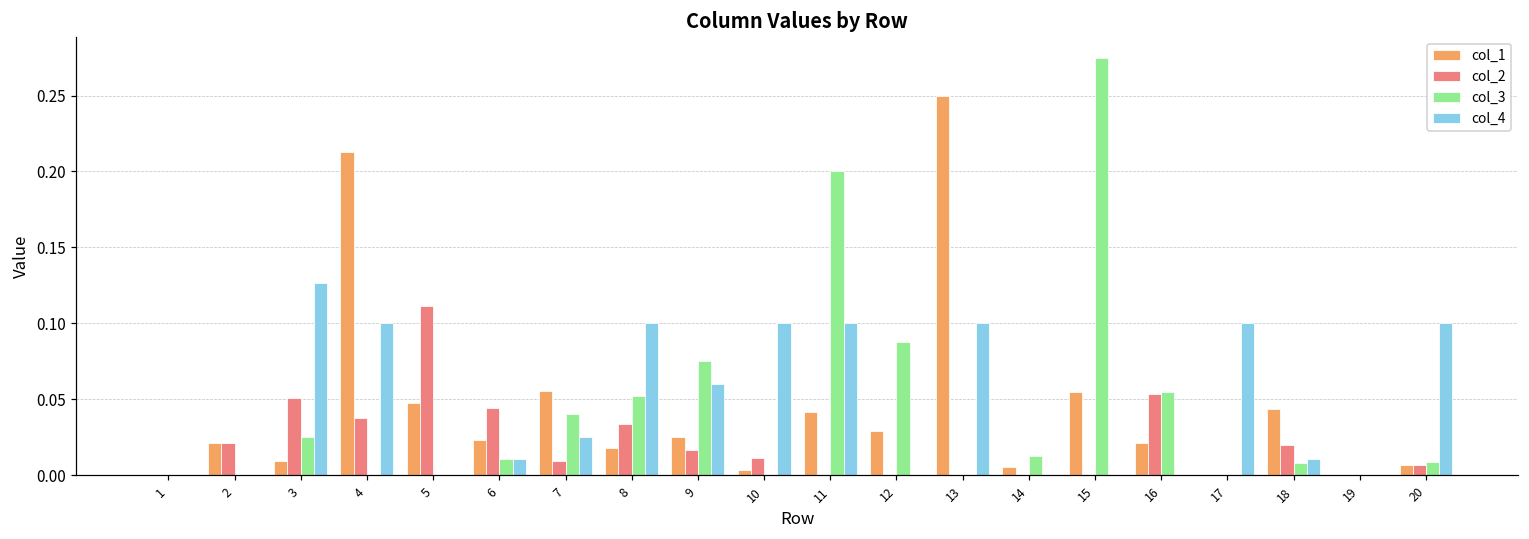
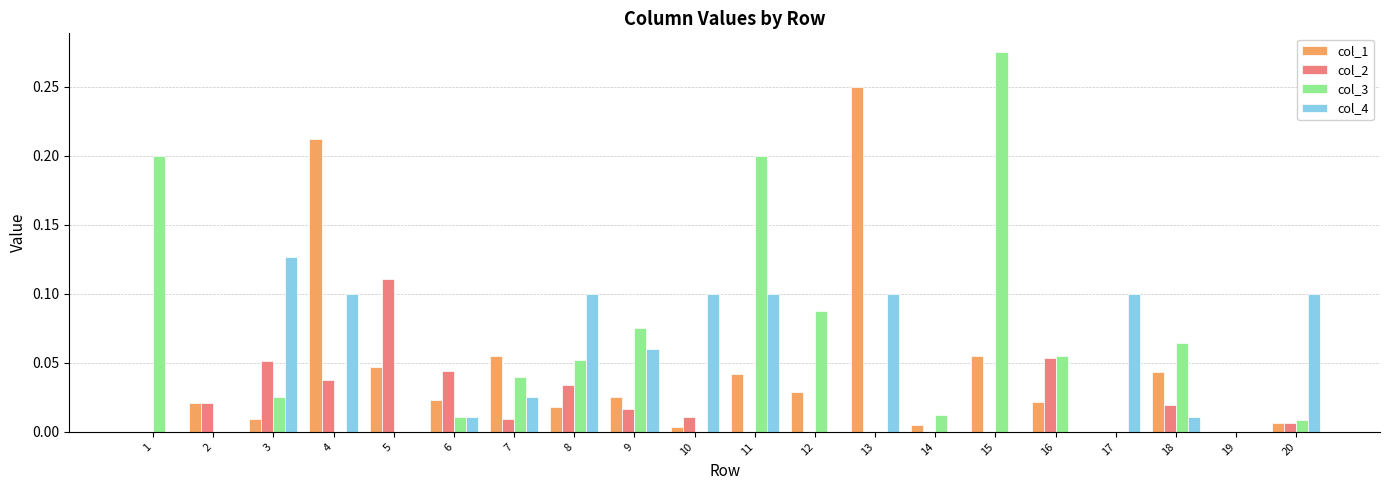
  {
    "col_3": {
-     "1": 0.0,
+     "1": 0.2,
      "2": 0.000,
      "3": 0.025,
      "4": 0.000,
      "5": 0.000,
      "6": 0.011,
      "7": 0.040,
      "8": 0.052,
      "9": 0.075,
      "10": 0.000,
      "11": 0.200,
      "12": 0.087,
      "13": 0.000,
      "14": 0.013,
      "15": 0.275,
      "16": 0.055,
      "17": 0.000,
-     "18": 0.008,
+     "18": 0.064,
      "19": 0.000,
      "20": 0.008
    },
    "col_4": {
      "1": 0.000,
      "2": 0.000,
      "3": 0.127,
      "4": 0.100,
      "5": 0.000,
      "6": 0.011,
      "7": 0.025,
      "8": 0.100,
      "9": 0.060,
      "10": 0.100,
      "11": 0.100,
      "12": 0.000,
      "13": 0.100,
      "14": 0.000,
      "15": 0.000,
      "16": 0.000,
      "17": 0.100,
      "18": 0.011,
      "19": 0.000,
      "20": 0.100
    }
  }
